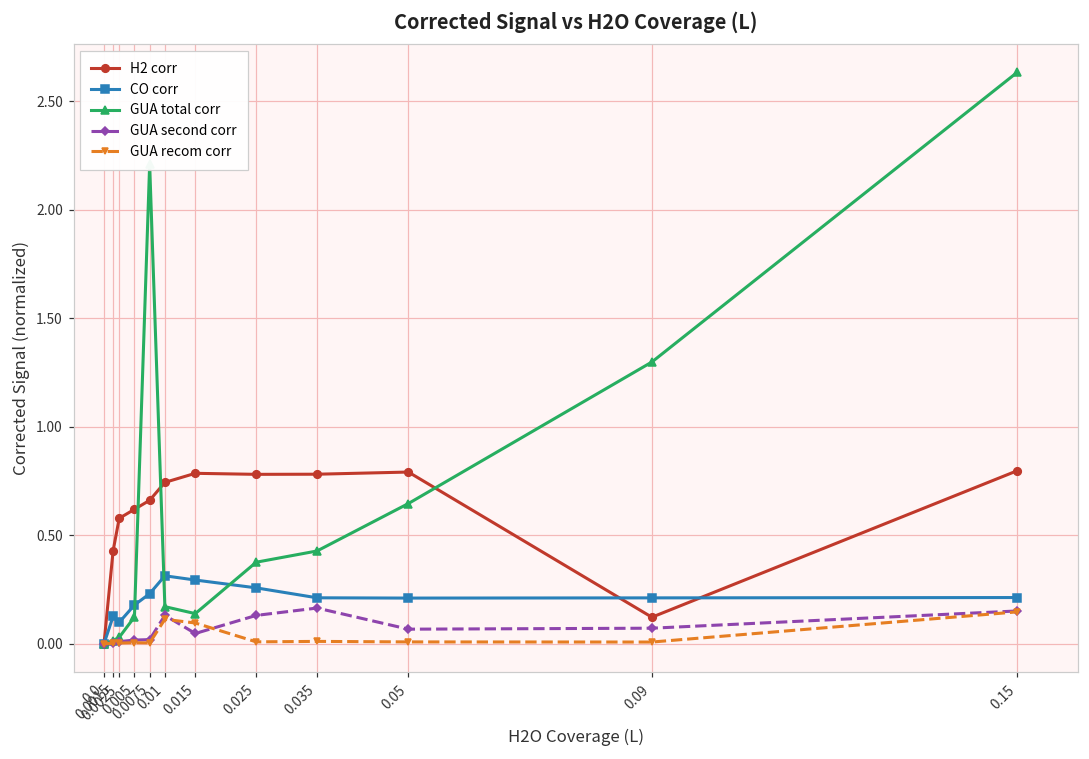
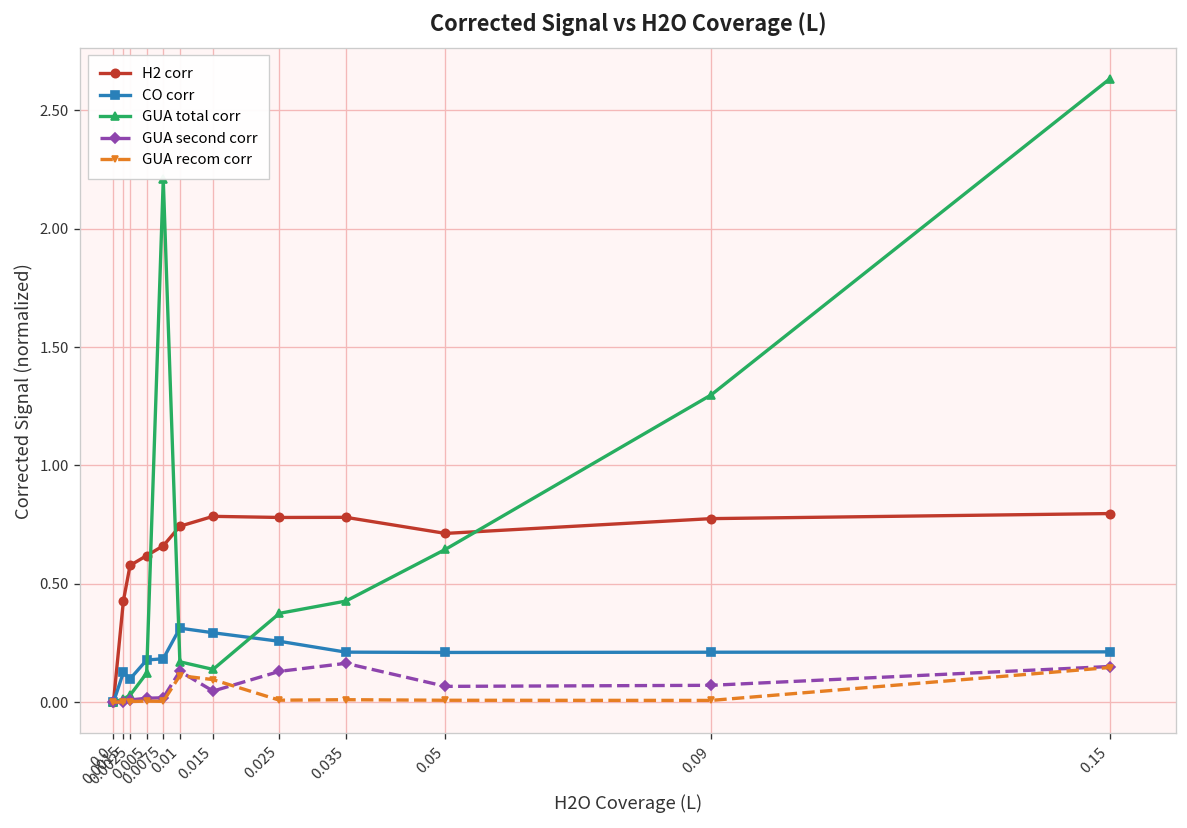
  {
    "H2 corr": {
      "0.0015": 0.43,
      "0.0025": 0.58,
      "0.005": 0.62,
      "0.0075": 0.66,
      "0.01": 0.74,
      "0.015": 0.79,
      "0.025": 0.78,
      "0.035": 0.78,
-     "0.05": 0.79,
-     "0.09": 0.12,
+     "0.05": 0.71,
+     "0.09": 0.78,
      "0.15": 0.80
    },
    "CO corr": {
      "0.0015": 0.13,
      "0.0025": 0.10,
      "0.005": 0.18,
-     "0.0075": 0.23,
+     "0.0075": 0.18,
      "0.01": 0.31,
      "0.015": 0.29,
      "0.025": 0.26,
      "0.035": 0.21,
      "0.05": 0.21,
      "0.09": 0.21,
      "0.15": 0.21
    },
    "GUA total corr": {
      "0.0025": 0.03,
      "0.005": 0.12,
      "0.01": 0.17,
      "0.015": 0.14,
      "0.025": 0.38,
      "0.035": 0.43,
      "0.05": 0.65,
      "0.09": 1.30,
      "0.15": 2.63
    },
    "GUA second corr": {
      "0.0075": 0.02,
      "0.01": 0.13,
      "0.015": 0.05,
      "0.025": 0.13,
      "0.035": 0.16,
      "0.05": 0.07,
      "0.09": 0.07
    },
    "GUA recom corr": {
      "0.0075": 0.00,
      "0.01": 0.11,
      "0.015": 0.10,
      "0.025": 0.01,
      "0.035": 0.01,
      "0.05": 0.01,
      "0.09": 0.01
    }
  }
